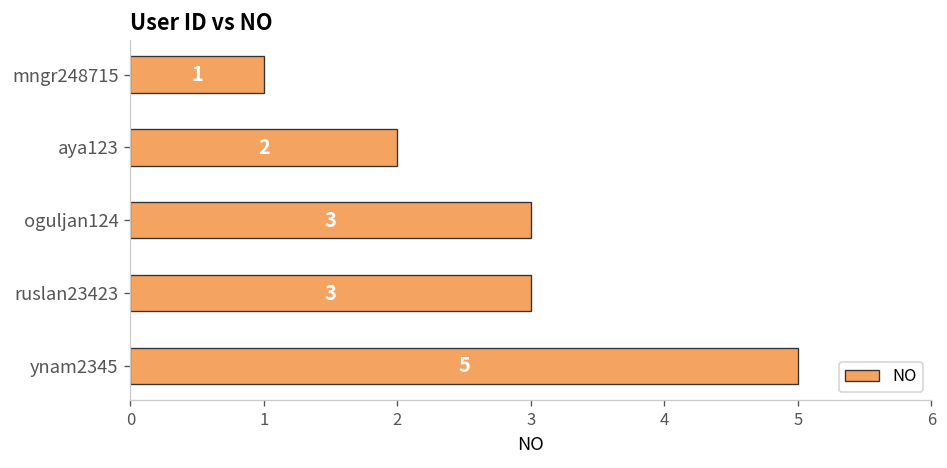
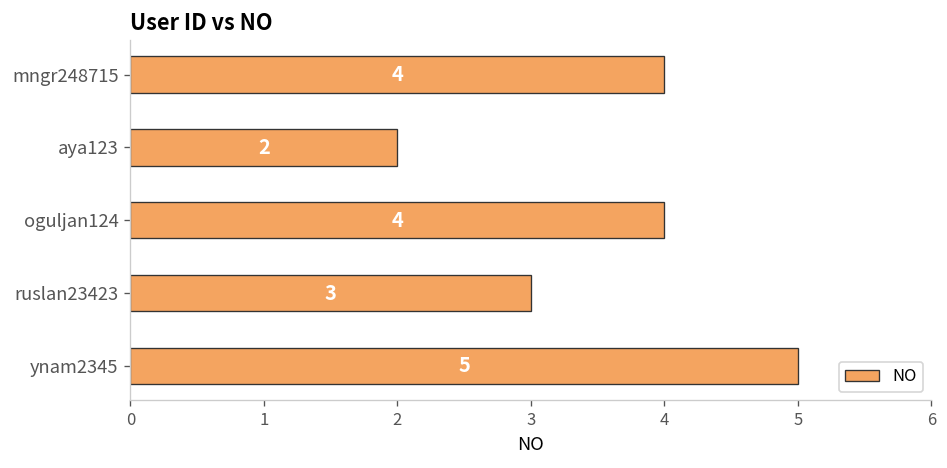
  {
-   "mngr248715": 1,
+   "mngr248715": 4,
    "aya123": 2,
-   "oguljan124": 3,
+   "oguljan124": 4,
    "ruslan23423": 3,
    "ynam2345": 5
  }
